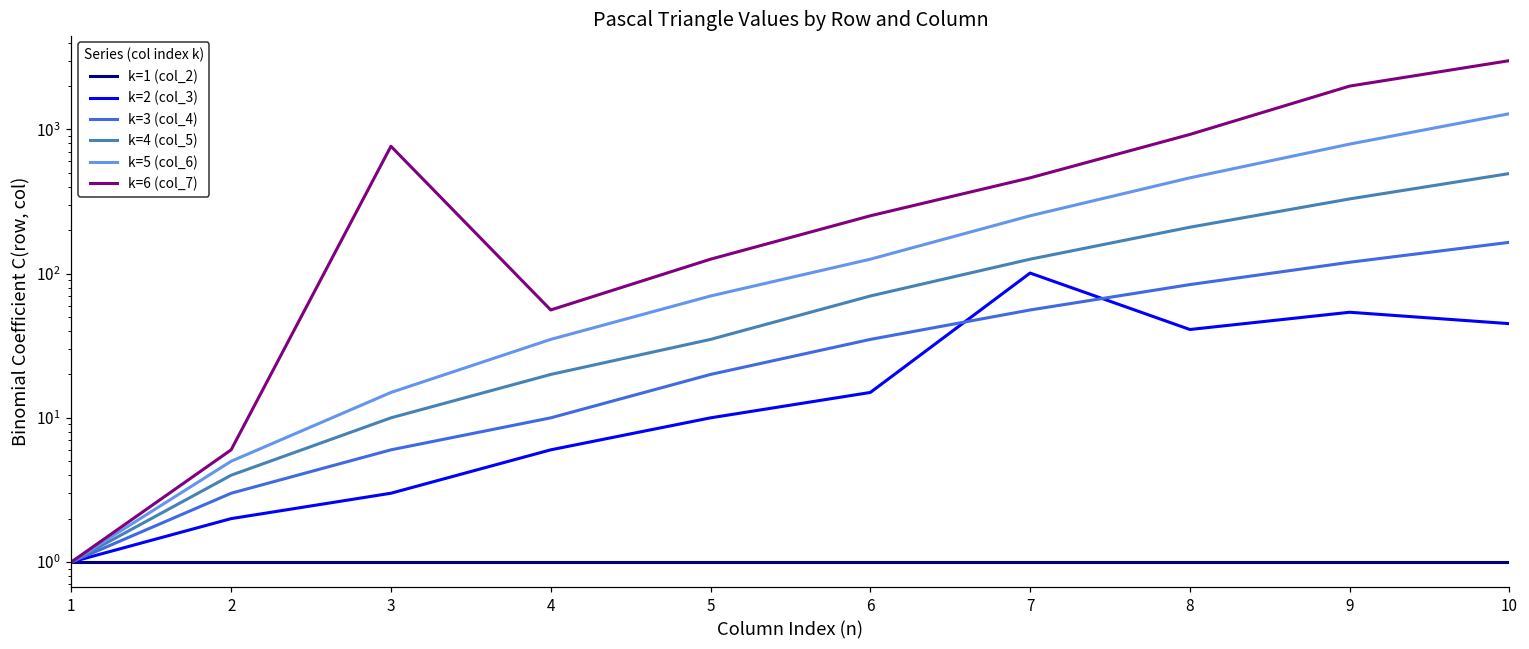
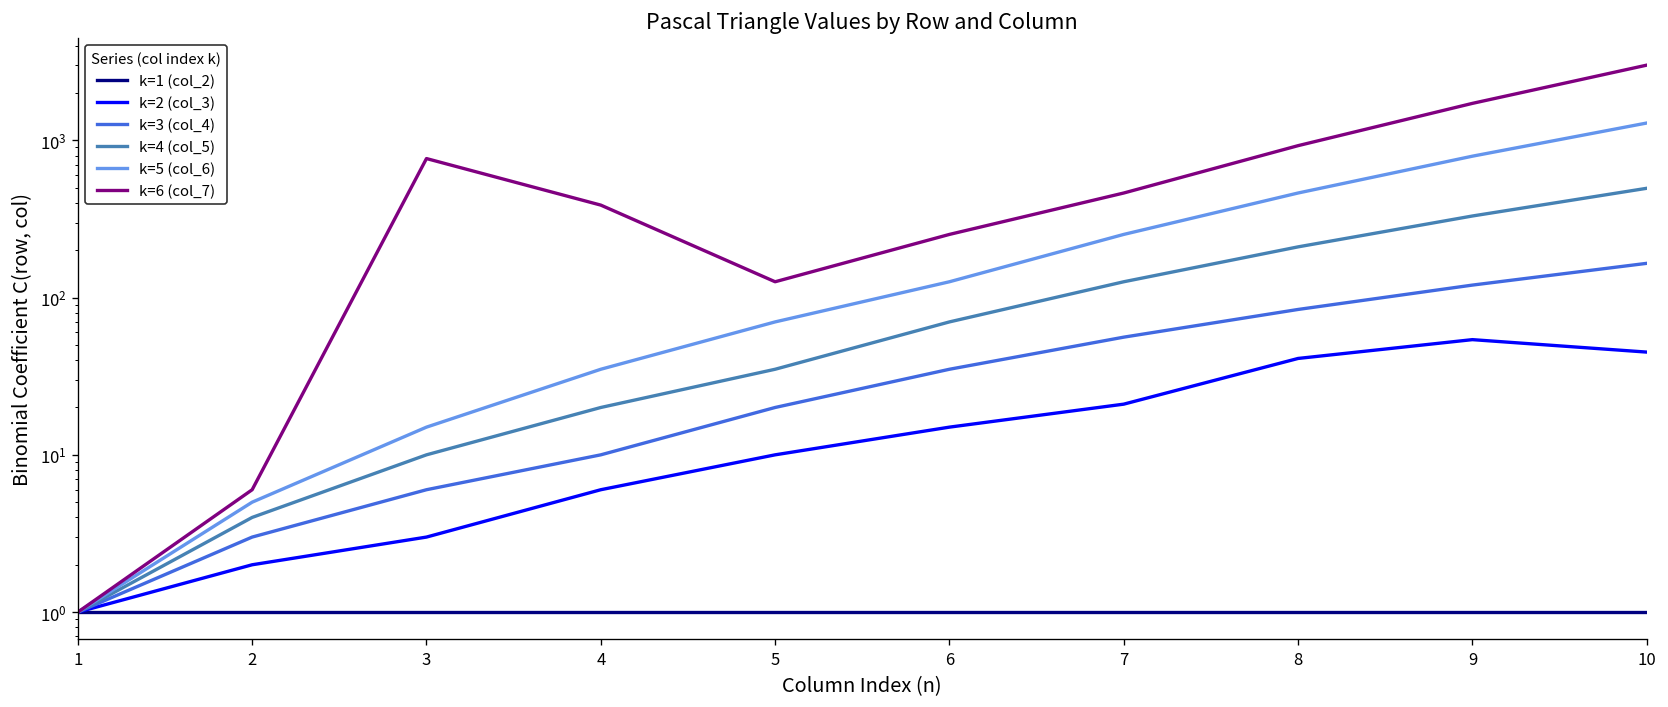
  {
    "k=1 (col_2)": {
      "2": 1,
      "3": 1,
      "4": 1,
      "5": 1,
      "6": 1,
      "7": 1,
      "8": 1,
      "9": 1,
      "10": 1
    },
    "k=2 (col_3)": {
      "2": 2,
      "3": 3,
      "4": 6,
      "5": 10,
      "6": 15,
-     "7": 100,
+     "7": 21,
      "8": 41,
      "9": 54,
      "10": 45
    },
    "k=6 (col_7)": {
      "2": 6,
      "3": 800,
-     "4": 56,
+     "4": 390,
      "5": 130,
      "6": 250,
      "7": 460,
      "8": 900,
-     "9": 2000,
+     "9": 1700,
      "10": 3000
    }
  }
